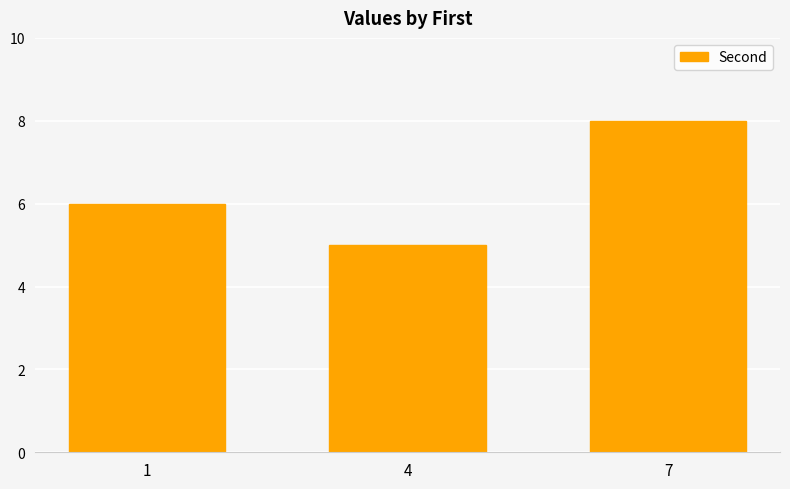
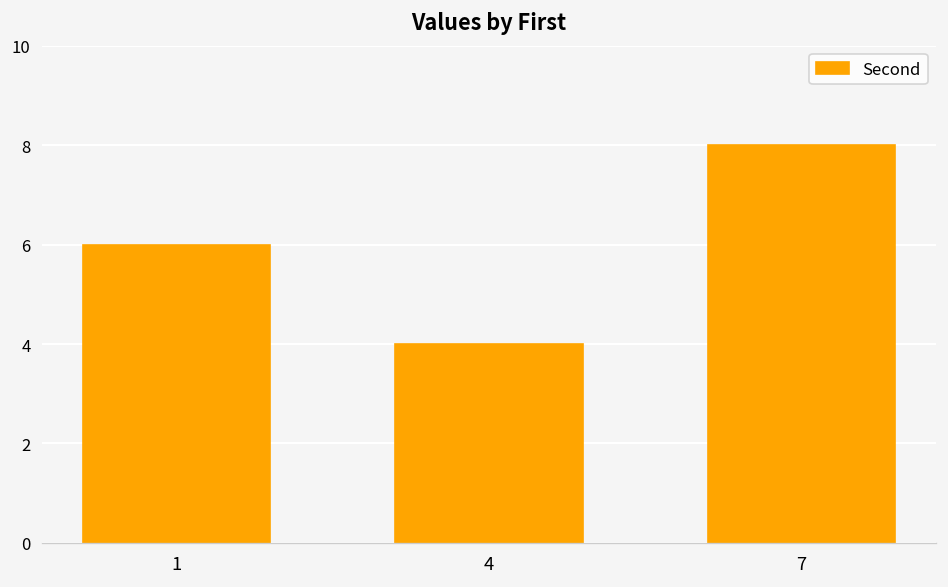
  {
    "1": 6,
-   "4": 5,
+   "4": 4,
    "7": 8
  }
